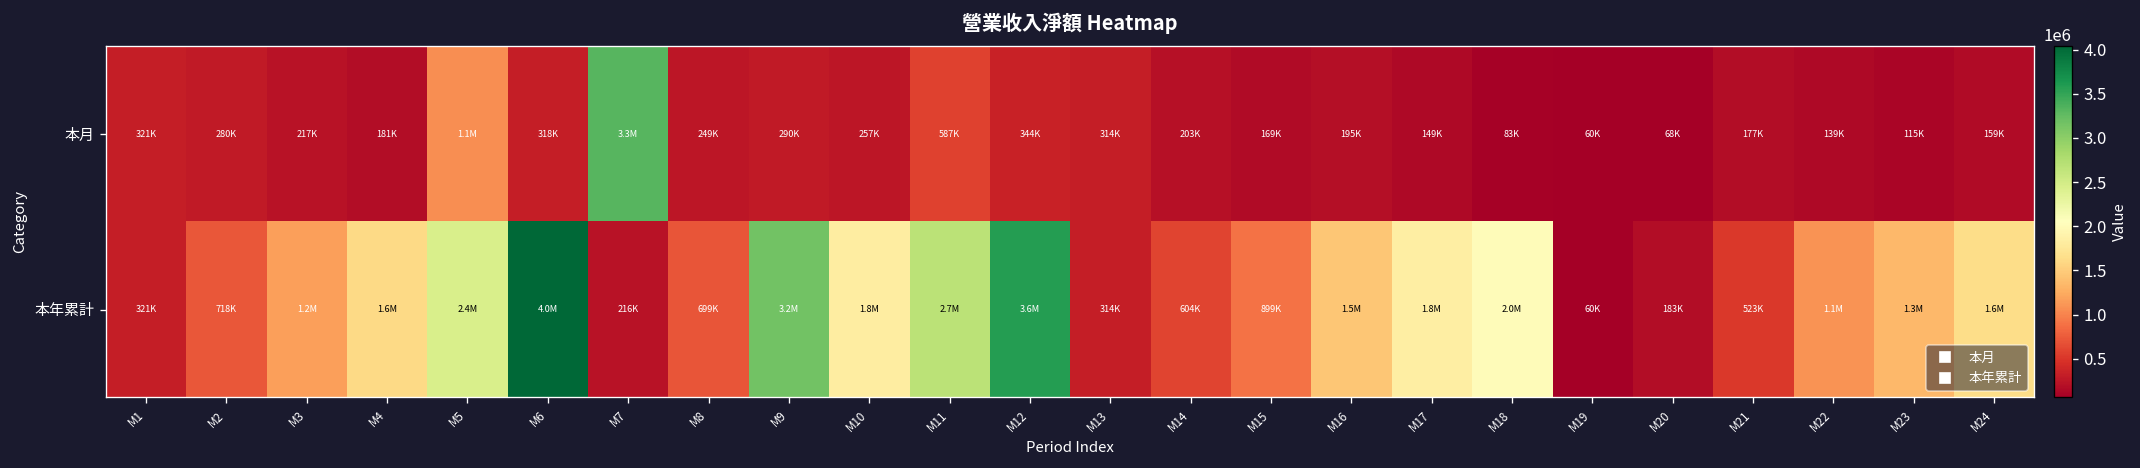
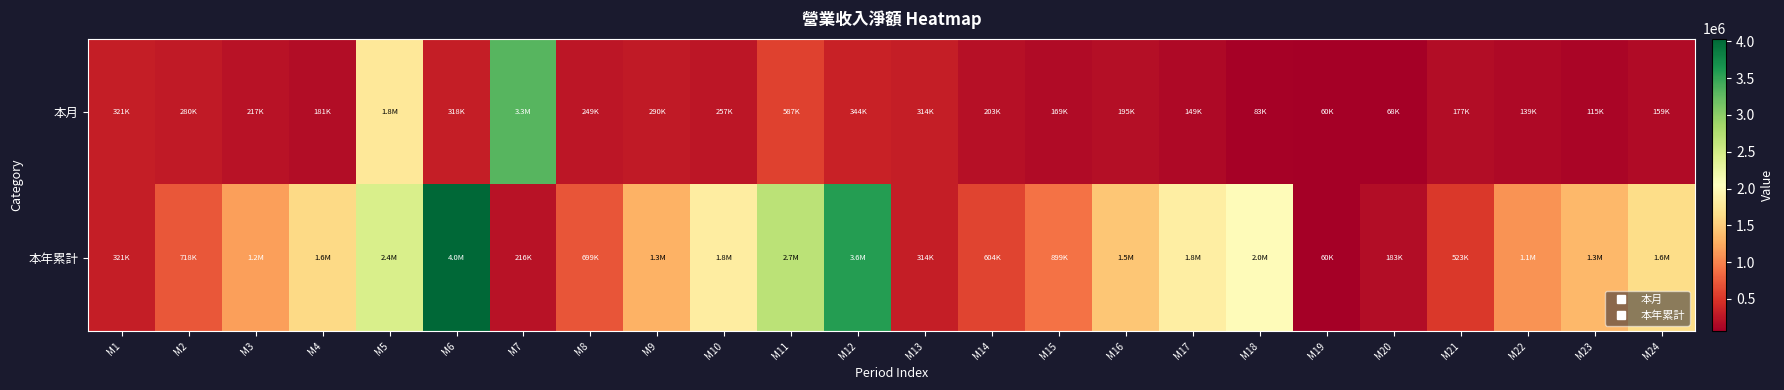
  {
    "本月": {
      "M1": "321K",
      "M2": "280K",
      "M3": "217K",
      "M4": "181K",
-     "M5": "1.1M",
+     "M5": "1.8M",
      "M6": "318K",
      "M7": "3.3M",
      "M8": "249K",
      "M9": "290K",
      "M10": "257K",
      "M11": "587K",
      "M12": "344K",
      "M13": "314K",
      "M14": "203K",
      "M15": "169K",
      "M16": "195K",
      "M17": "149K",
      "M18": "83K",
      "M19": "60K",
      "M20": "68K",
      "M21": "177K",
      "M22": "139K",
      "M23": "115K",
      "M24": "159K"
    },
    "本年累計": {
      "M1": "321K",
      "M2": "718K",
      "M3": "1.2M",
      "M4": "1.6M",
      "M5": "2.4M",
      "M6": "4.0M",
      "M7": "216K",
      "M8": "699K",
-     "M9": "3.2M",
+     "M9": "1.3M",
      "M10": "1.8M",
      "M11": "2.7M",
      "M12": "3.6M",
      "M13": "314K",
      "M14": "604K",
      "M15": "899K",
      "M16": "1.5M",
      "M17": "1.8M",
      "M18": "2.0M",
      "M19": "60K",
      "M20": "183K",
      "M21": "523K",
      "M22": "1.1M",
      "M23": "1.3M",
      "M24": "1.6M"
    }
  }
